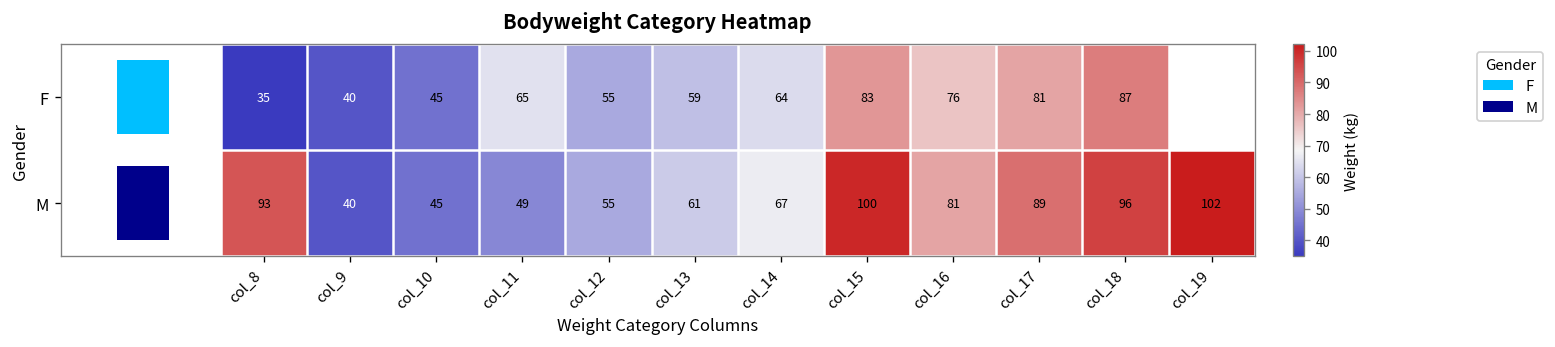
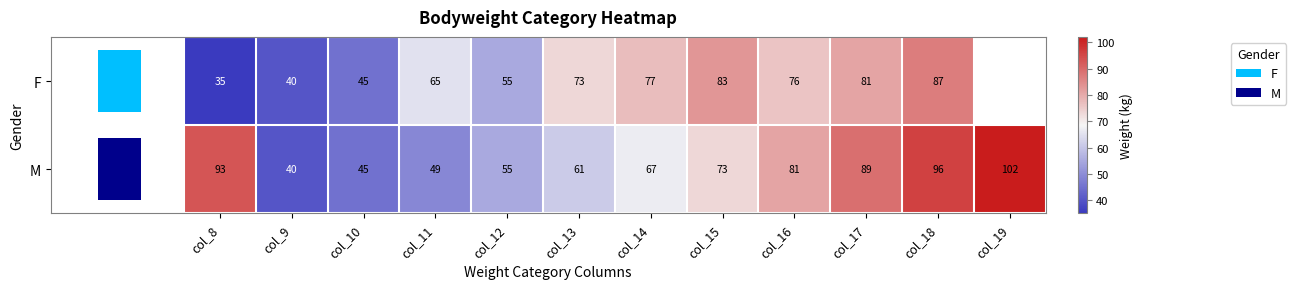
  {
    "F": {
      "col_8": 35,
      "col_9": 40,
      "col_10": 45,
      "col_11": 65,
      "col_12": 55,
-     "col_13": 59,
-     "col_14": 64,
+     "col_13": 73,
+     "col_14": 77,
      "col_15": 83,
      "col_16": 76,
      "col_17": 81,
      "col_18": 87
    },
    "M": {
      "col_8": 93,
      "col_9": 40,
      "col_10": 45,
      "col_11": 49,
      "col_12": 55,
      "col_13": 61,
      "col_14": 67,
-     "col_15": 100,
+     "col_15": 73,
      "col_16": 81,
      "col_17": 89,
      "col_18": 96,
      "col_19": 102
    }
  }
